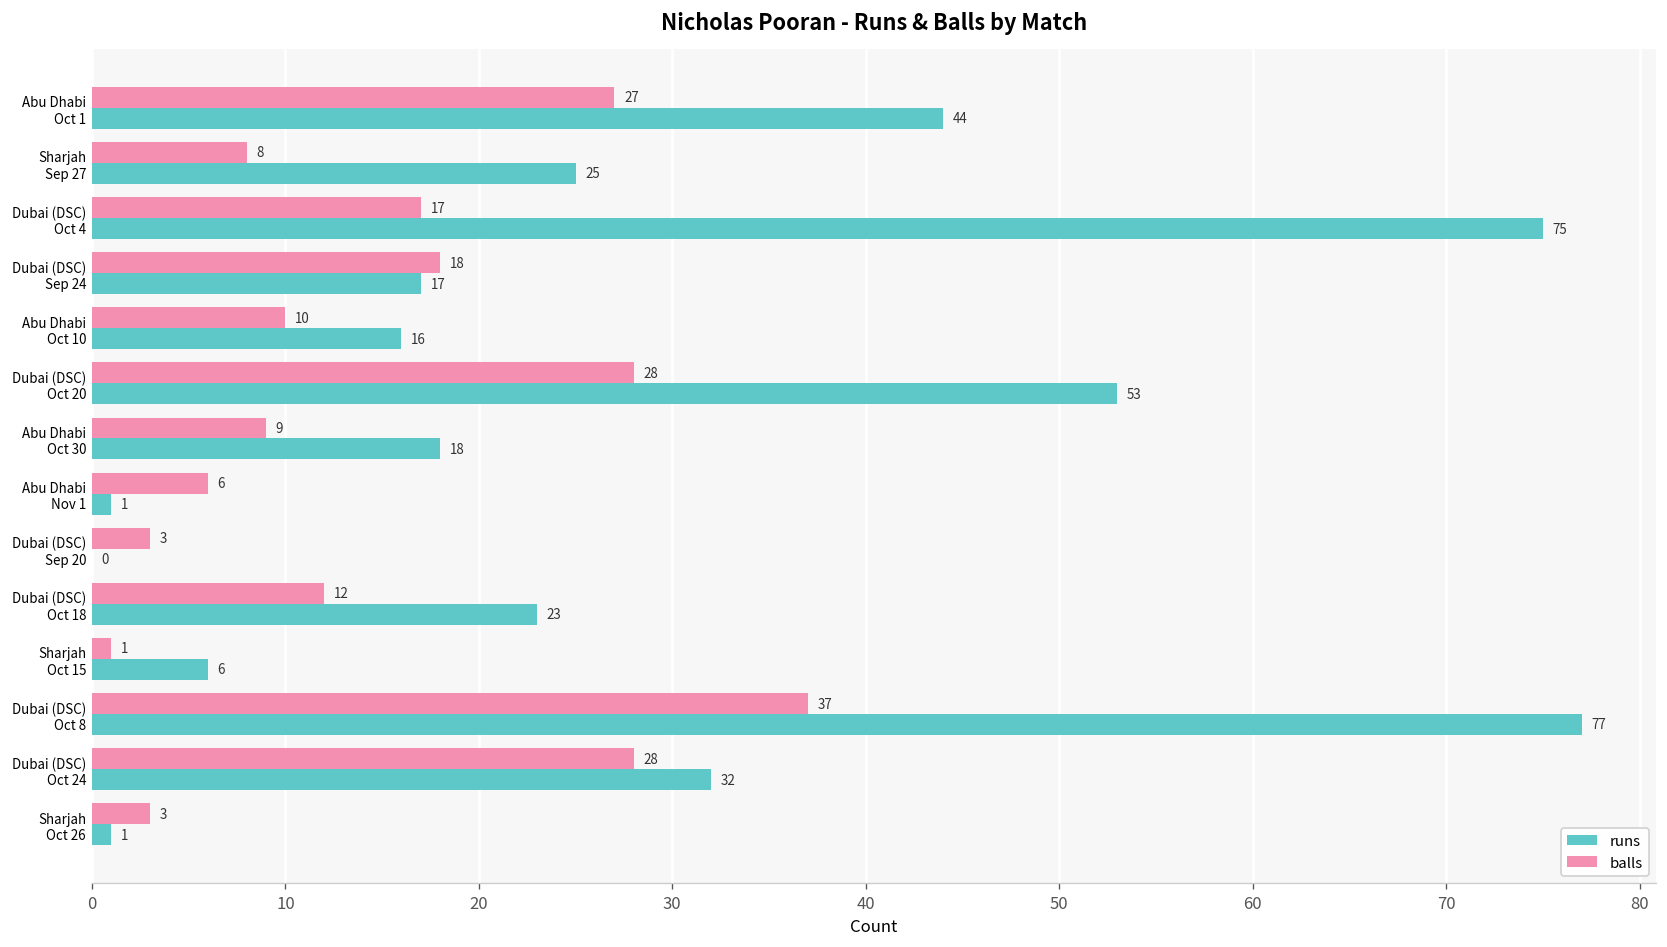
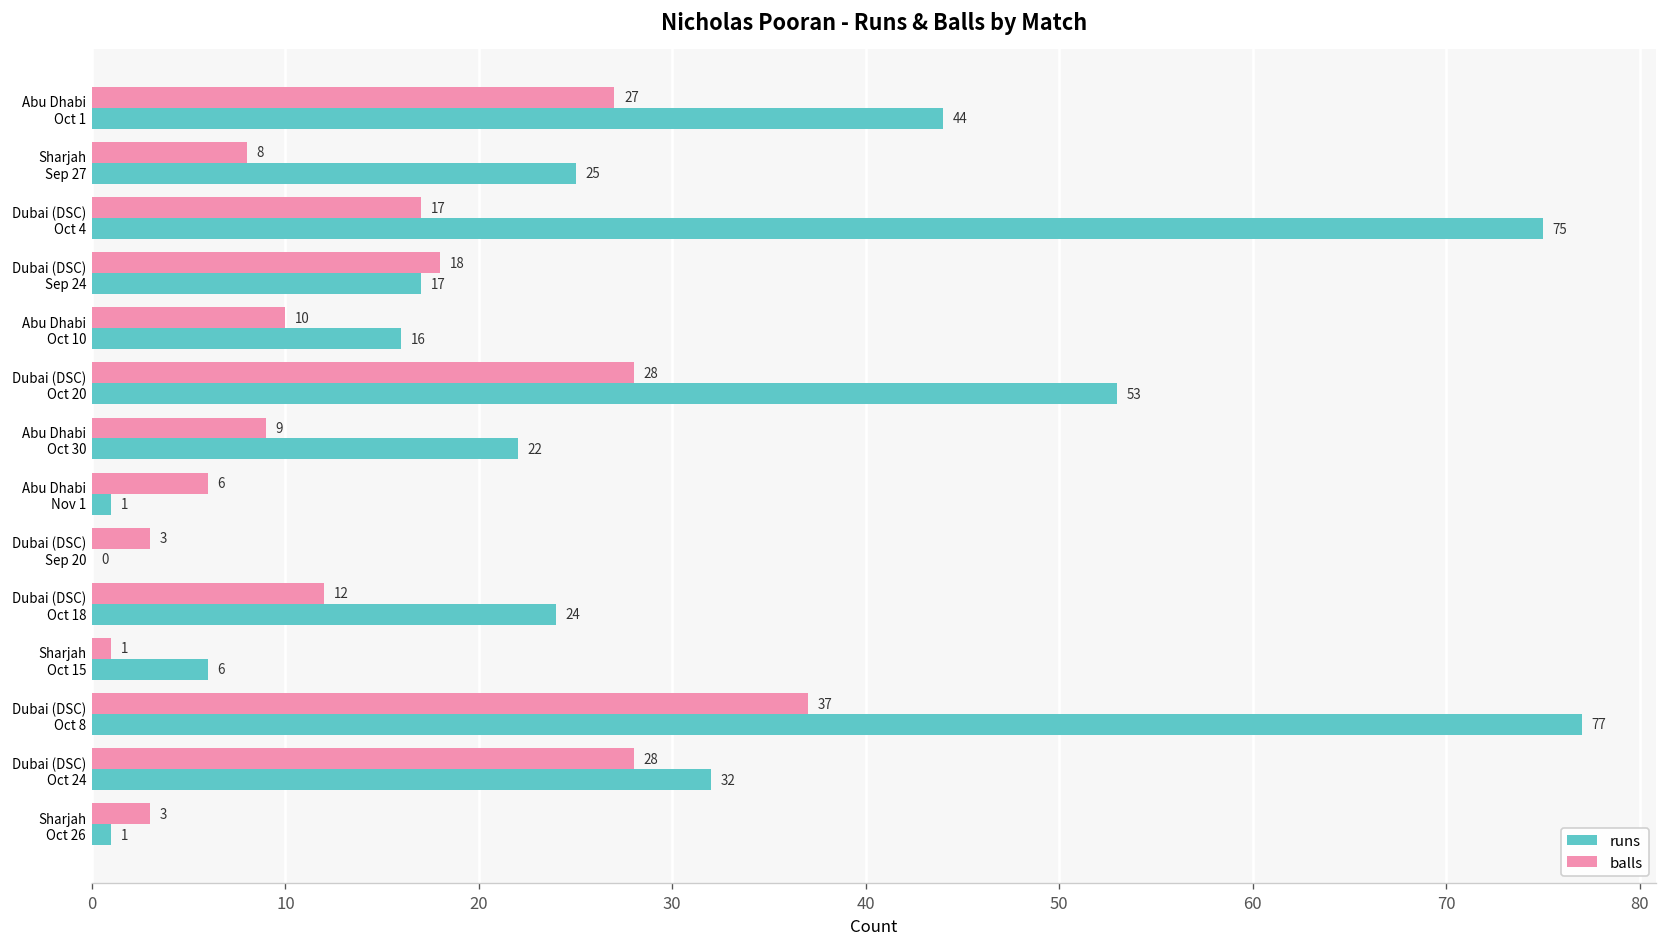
  {
    "runs": {
      "Abu Dhabi Oct 1": 44,
      "Sharjah Sep 27": 25,
      "Dubai (DSC) Oct 4": 75,
      "Dubai (DSC) Sep 24": 17,
      "Abu Dhabi Oct 10": 16,
      "Dubai (DSC) Oct 20": 53,
-     "Abu Dhabi Oct 30": 18,
+     "Abu Dhabi Oct 30": 22,
      "Abu Dhabi Nov 1": 1,
      "Dubai (DSC) Sep 20": 0,
-     "Dubai (DSC) Oct 18": 23,
+     "Dubai (DSC) Oct 18": 24,
      "Sharjah Oct 15": 6,
      "Dubai (DSC) Oct 8": 77,
      "Dubai (DSC) Oct 24": 32,
      "Sharjah Oct 26": 1
    },
    "balls": {
      "Abu Dhabi Oct 1": 27,
      "Sharjah Sep 27": 8,
      "Dubai (DSC) Oct 4": 17,
      "Dubai (DSC) Sep 24": 18,
      "Abu Dhabi Oct 10": 10,
      "Dubai (DSC) Oct 20": 28,
      "Abu Dhabi Oct 30": 9,
      "Abu Dhabi Nov 1": 6,
      "Dubai (DSC) Sep 20": 3,
      "Dubai (DSC) Oct 18": 12,
      "Sharjah Oct 15": 1,
      "Dubai (DSC) Oct 8": 37,
      "Dubai (DSC) Oct 24": 28,
      "Sharjah Oct 26": 3
    }
  }
